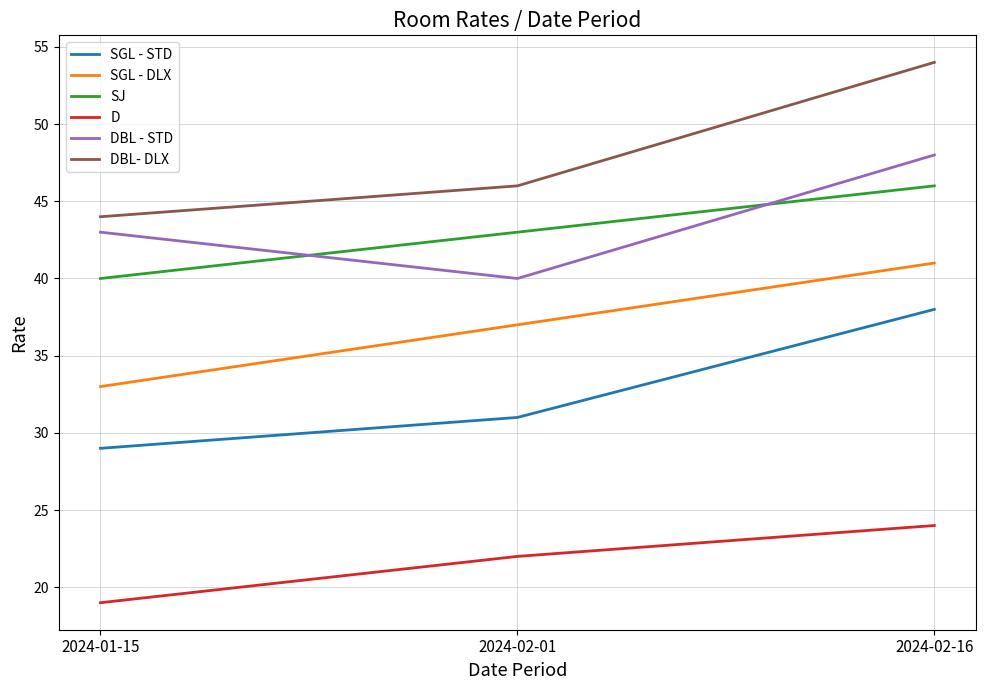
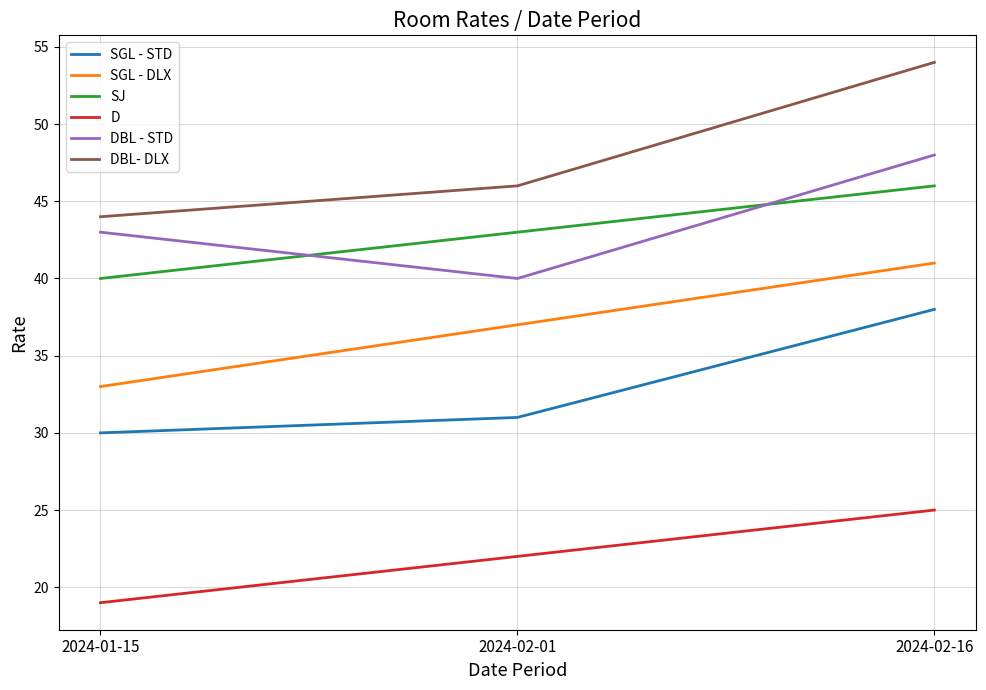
  {
    "SGL - STD": {
-     "2024-01-15": 29,
+     "2024-01-15": 30,
      "2024-02-01": 31,
      "2024-02-16": 38
    },
    "SGL - DLX": {
      "2024-01-15": 33,
      "2024-02-01": 37,
      "2024-02-16": 41
    },
    "SJ": {
      "2024-01-15": 40,
      "2024-02-01": 43,
      "2024-02-16": 46
    },
    "D": {
      "2024-01-15": 19,
      "2024-02-01": 22,
-     "2024-02-16": 24
+     "2024-02-16": 25
    },
    "DBL - STD": {
      "2024-01-15": 43,
      "2024-02-01": 40,
      "2024-02-16": 48
    },
    "DBL- DLX": {
      "2024-01-15": 44,
      "2024-02-01": 46,
      "2024-02-16": 54
    }
  }
